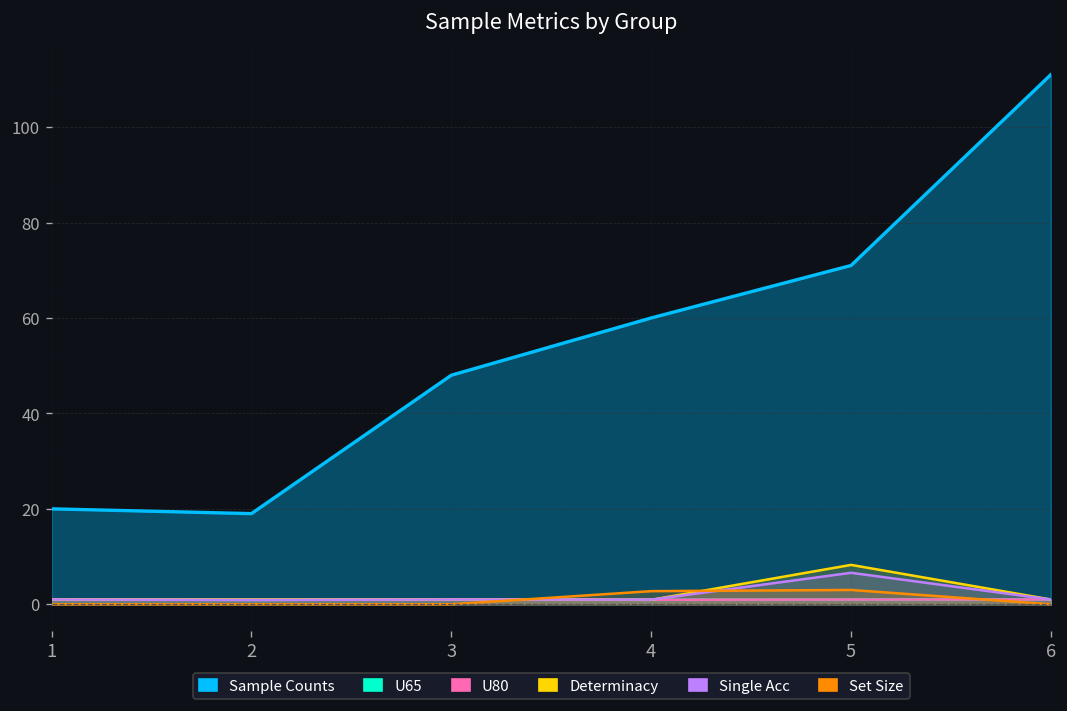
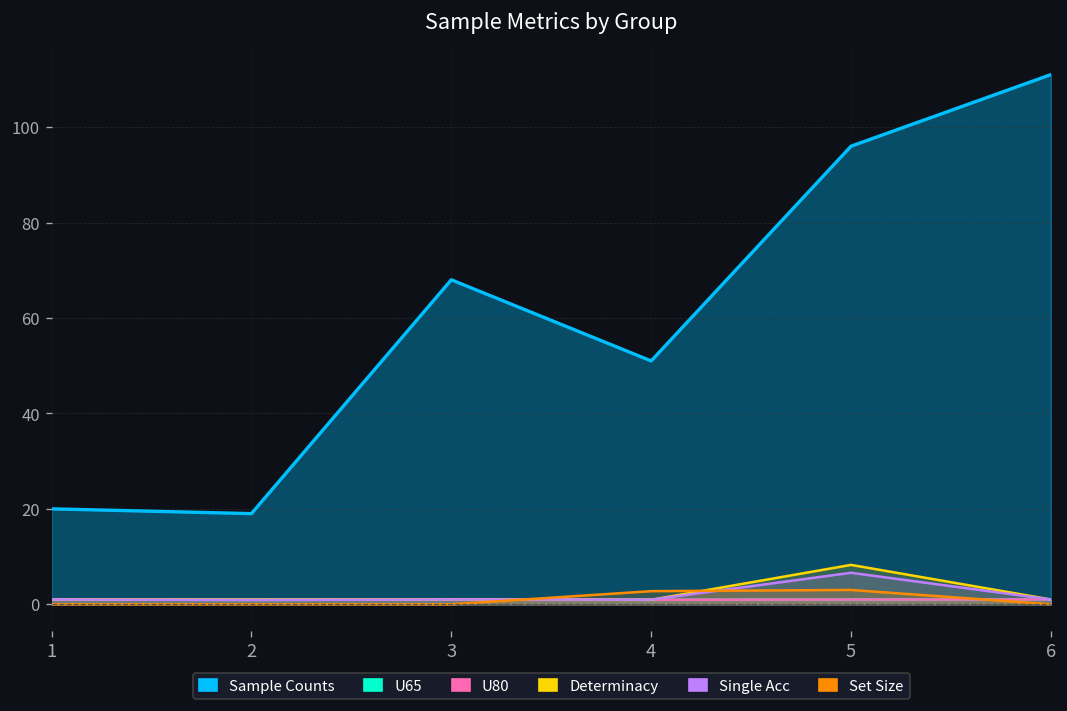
  {
    "Sample Counts": {
      "1": 20,
      "2": 19,
-     "3": 48,
-     "4": 60,
-     "5": 71,
+     "3": 68,
+     "4": 51,
+     "5": 96,
      "6": 111
    }
  }
